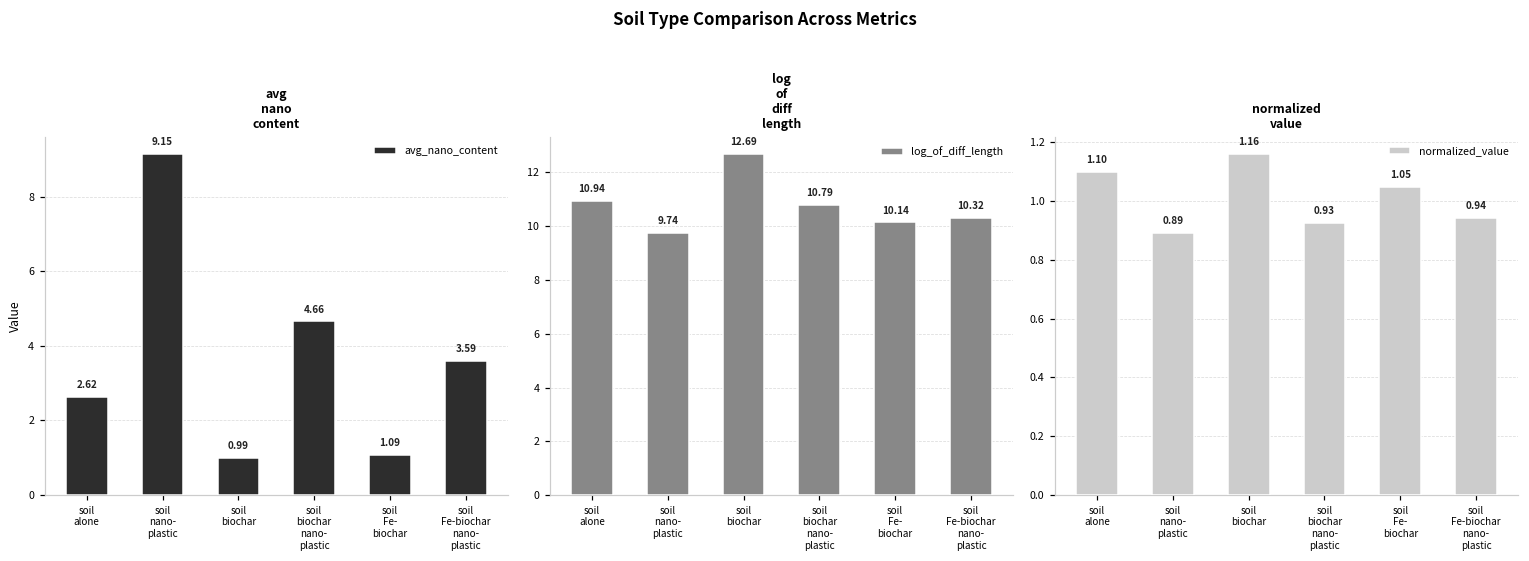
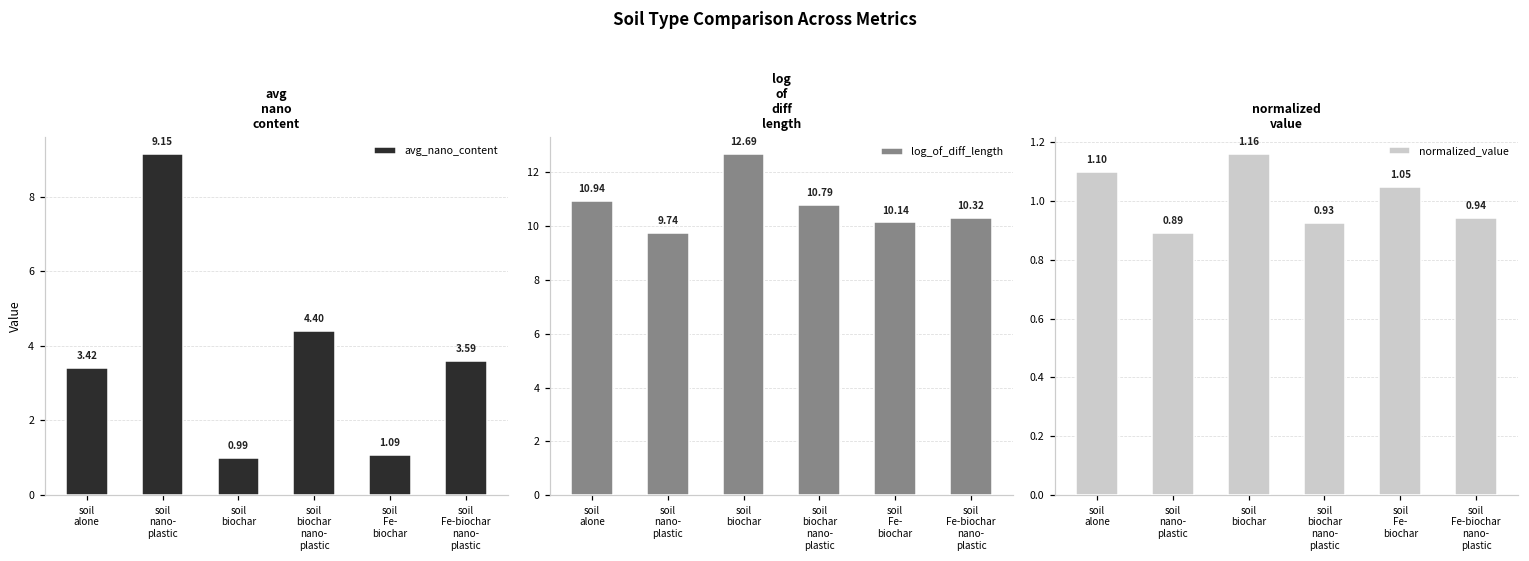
  {
    "avg nano content": {
-     "soil alone": 2.62,
+     "soil alone": 3.42,
      "soil nano- plastic": 9.15,
      "soil biochar": 0.99,
-     "soil biochar nano- plastic": 4.66,
+     "soil biochar nano- plastic": 4.40,
      "soil Fe- biochar": 1.09,
      "soil Fe-biochar nano- plastic": 3.59
    },
    "log of diff length": {
      "soil alone": 10.94,
      "soil nano- plastic": 9.74,
      "soil biochar": 12.69,
      "soil biochar nano- plastic": 10.79,
      "soil Fe- biochar": 10.14,
      "soil Fe-biochar nano- plastic": 10.32
    },
    "normalized value": {
      "soil alone": 1.10,
      "soil nano- plastic": 0.89,
      "soil biochar": 1.16,
      "soil biochar nano- plastic": 0.93,
      "soil Fe- biochar": 1.05,
      "soil Fe-biochar nano- plastic": 0.94
    }
  }
